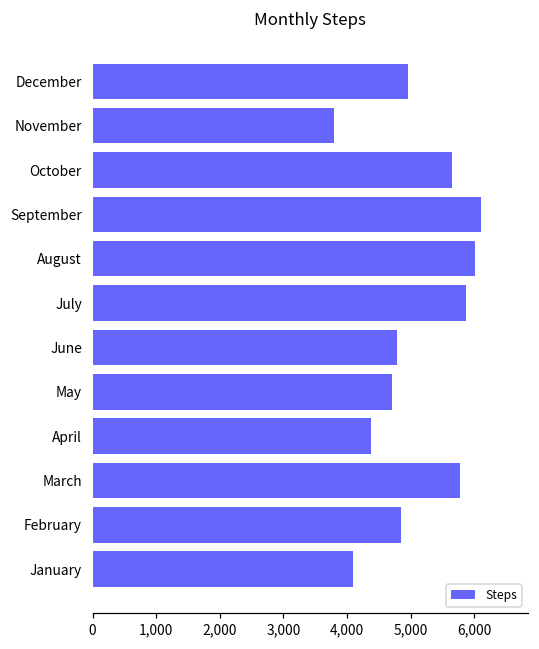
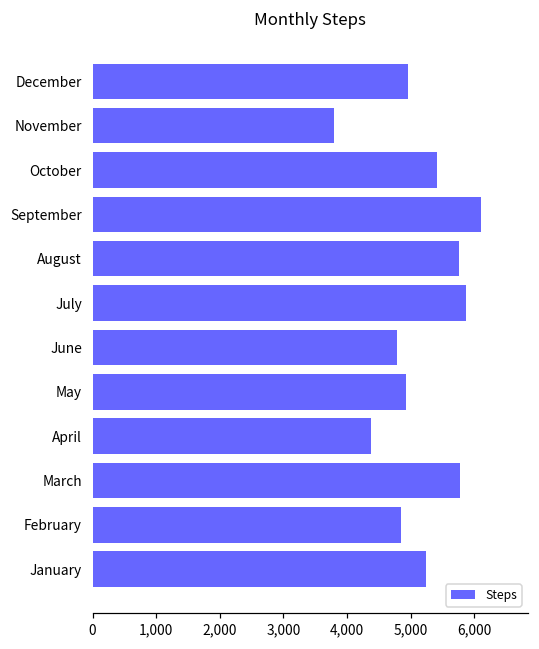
  {
    "December": "5,000",
    "November": "3,800",
-   "October": "5,600",
+   "October": "5,400",
    "September": "6,100",
-   "August": "6,000",
+   "August": "5,800",
    "July": "5,900",
    "June": "4,800",
-   "May": "4,700",
+   "May": "4,900",
    "April": "4,400",
    "March": "5,800",
    "February": "4,900",
-   "January": "4,100"
+   "January": "5,200"
  }
